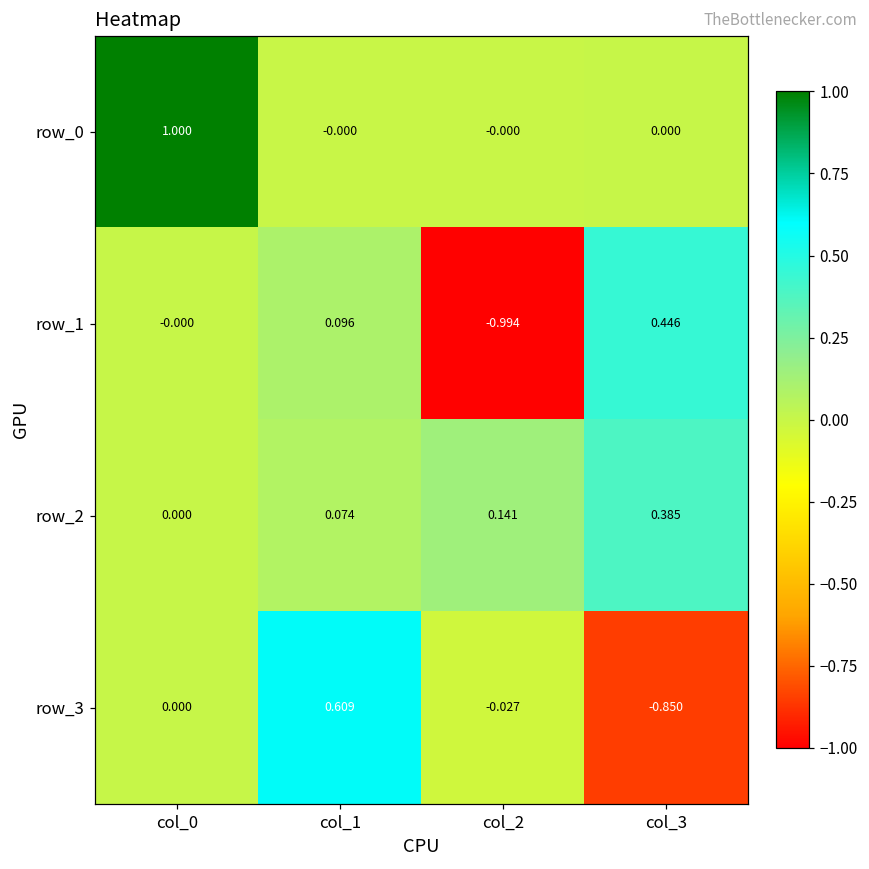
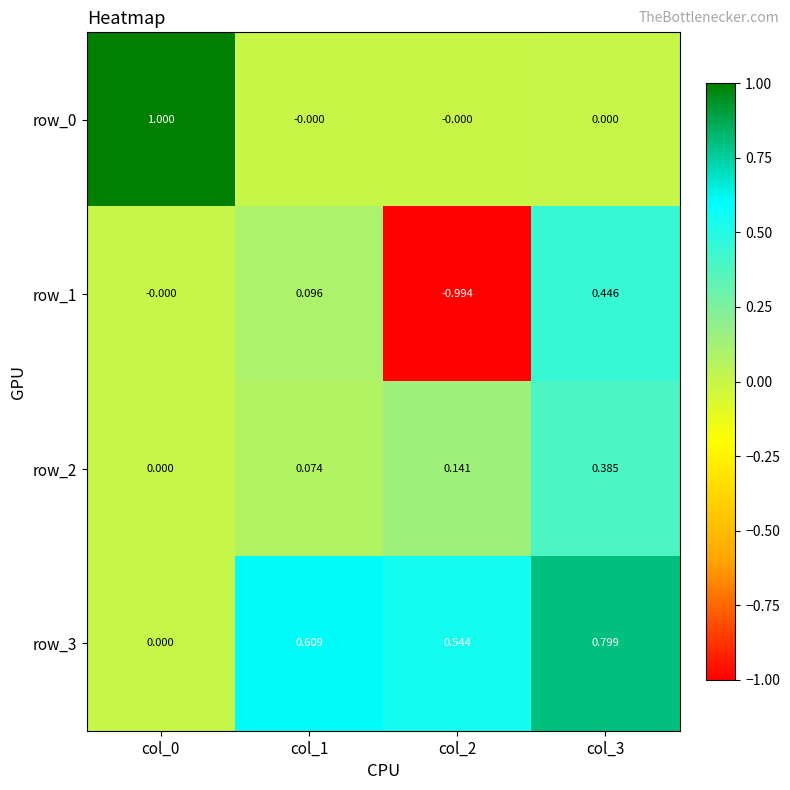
  {
    "row_0": {
      "col_0": 1.000,
      "col_1": -0.000,
      "col_2": -0.000,
      "col_3": 0.000
    },
    "row_1": {
      "col_0": -0.000,
      "col_1": 0.096,
      "col_2": -0.994,
      "col_3": 0.446
    },
    "row_2": {
      "col_0": 0.000,
      "col_1": 0.074,
      "col_2": 0.141,
      "col_3": 0.385
    },
    "row_3": {
      "col_0": 0.000,
      "col_1": 0.609,
-     "col_2": -0.027,
-     "col_3": -0.850
+     "col_2": 0.544,
+     "col_3": 0.799
    }
  }
